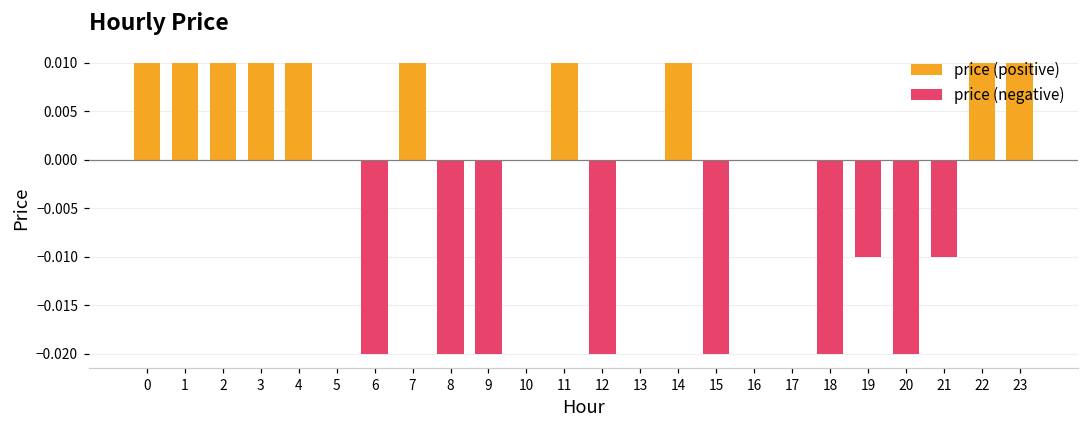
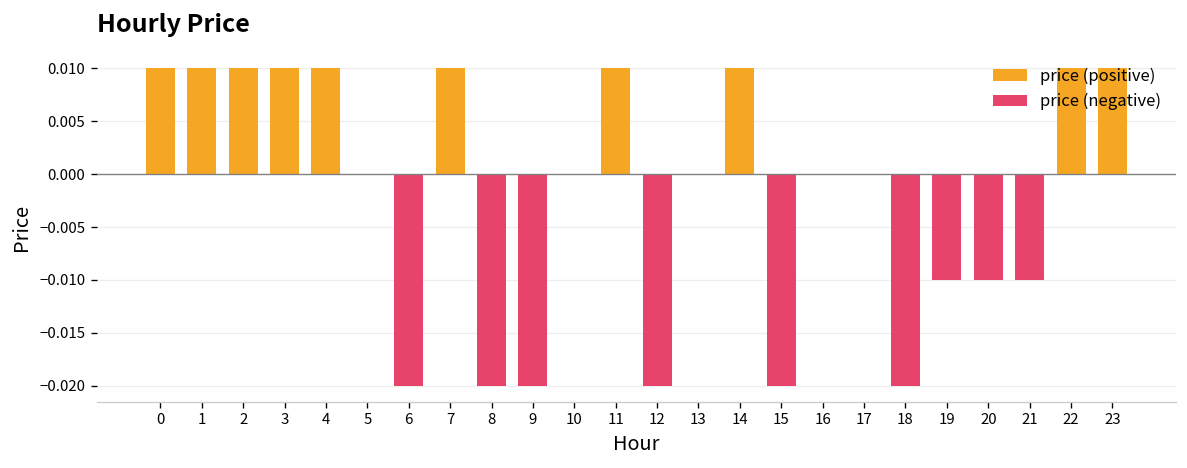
  {
    "price (positive)": {
      "0": 0.01,
      "1": 0.01,
      "2": 0.01,
      "3": 0.01,
      "4": 0.01,
      "5": 0.00,
      "7": 0.01,
      "10": 0.00,
      "11": 0.01,
      "13": 0.00,
      "14": 0.01,
      "16": 0.00,
      "17": 0.00,
      "22": 0.01,
      "23": 0.01
    },
    "price (negative)": {
      "6": -0.02,
      "8": -0.02,
      "9": -0.02,
      "12": -0.02,
      "15": -0.02,
      "18": -0.02,
      "19": -0.01,
-     "20": -0.02,
+     "20": -0.01,
      "21": -0.01
    }
  }
